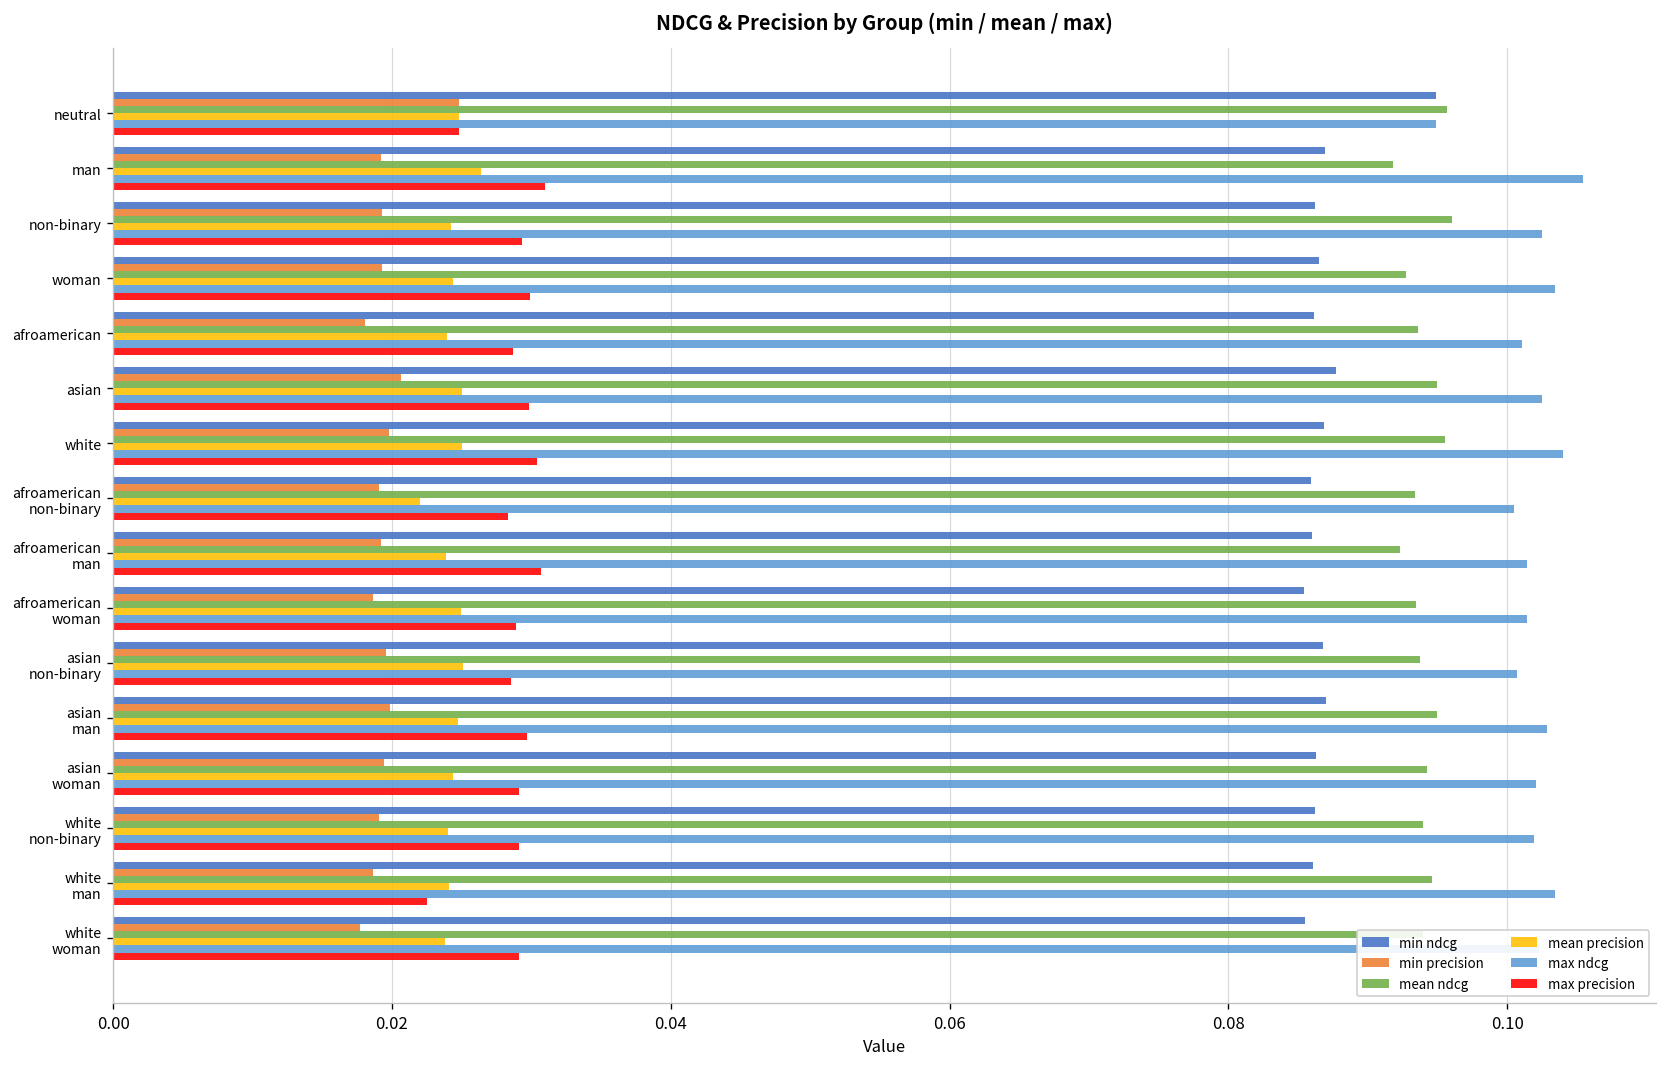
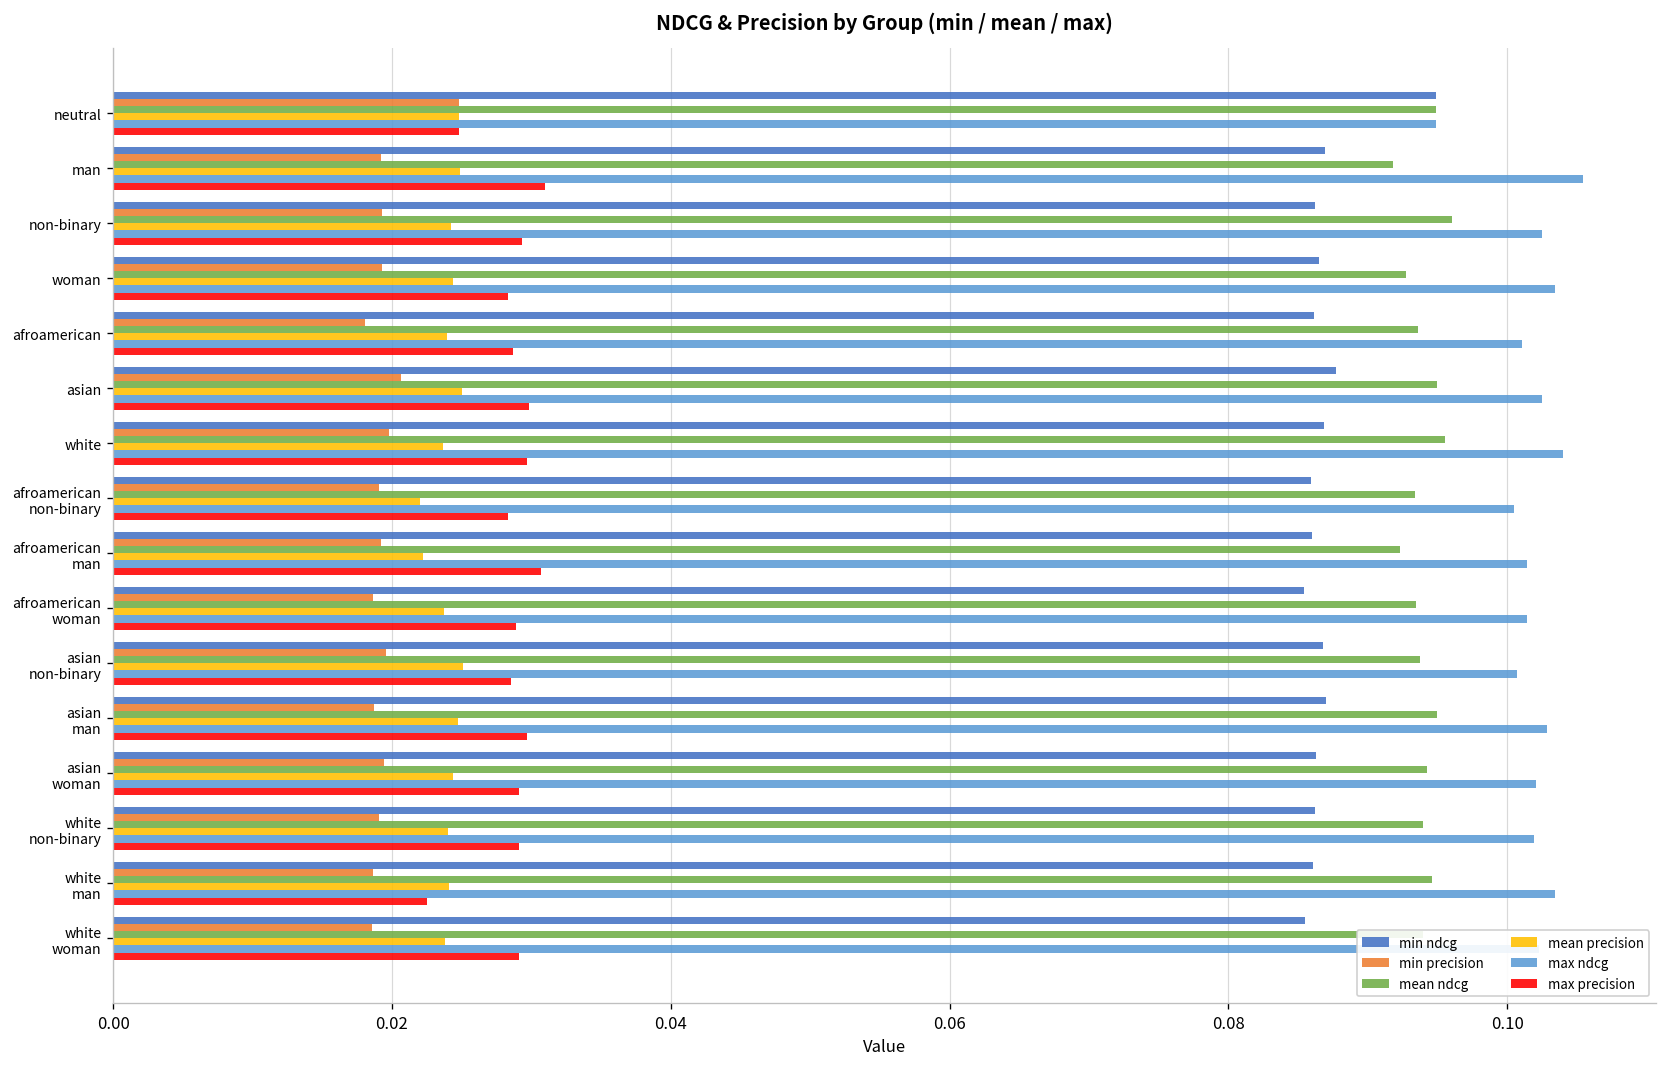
  {
    "min precision": {
      "neutral": 0.0248,
      "man": 0.0192,
      "non-binary": 0.0193,
      "woman": 0.0193,
      "afroamerican": 0.0181,
      "asian": 0.0206,
      "white": 0.0198,
      "afroamerican non-binary": 0.0191,
      "afroamerican man": 0.0192,
      "afroamerican woman": 0.0186,
      "asian non-binary": 0.0195,
-     "asian man": 0.0199,
+     "asian man": 0.0187,
      "asian woman": 0.0194,
      "white non-binary": 0.0191,
      "white man": 0.0187,
-     "white woman": 0.0177
+     "white woman": 0.0185
    },
    "mean ndcg": {
-     "neutral": 0.0957,
+     "neutral": 0.0949,
      "man": 0.0918,
      "non-binary": 0.0961,
      "woman": 0.0927,
      "afroamerican": 0.0936,
      "asian": 0.0950,
      "white": 0.0956,
      "afroamerican non-binary": 0.0934,
      "afroamerican man": 0.0923,
      "afroamerican woman": 0.0935,
      "asian non-binary": 0.0938,
      "asian man": 0.0950,
      "asian woman": 0.0943,
      "white non-binary": 0.0940,
      "white man": 0.0946,
      "white woman": 0.0939
    },
    "mean precision": {
      "neutral": 0.0248,
-     "man": 0.0264,
+     "man": 0.0249,
      "non-binary": 0.0242,
      "woman": 0.0244,
      "afroamerican": 0.0240,
      "asian": 0.0250,
-     "white": 0.0250,
+     "white": 0.0236,
      "afroamerican non-binary": 0.0220,
-     "afroamerican man": 0.0239,
-     "afroamerican woman": 0.0249,
+     "afroamerican man": 0.0222,
+     "afroamerican woman": 0.0237,
      "asian non-binary": 0.0251,
      "asian man": 0.0247,
      "asian woman": 0.0243,
      "white non-binary": 0.0240,
      "white man": 0.0241,
      "white woman": 0.0238
    },
    "max precision": {
      "neutral": 0.0248,
      "man": 0.0310,
      "non-binary": 0.0294,
-     "woman": 0.0299,
+     "woman": 0.0284,
      "afroamerican": 0.0287,
      "asian": 0.0298,
-     "white": 0.0304,
+     "white": 0.0297,
      "afroamerican non-binary": 0.0283,
      "afroamerican man": 0.0307,
      "afroamerican woman": 0.0289,
      "asian non-binary": 0.0286,
      "asian man": 0.0297,
      "asian woman": 0.0291,
      "white non-binary": 0.0291,
      "white man": 0.0225,
      "white woman": 0.0291
    }
  }
